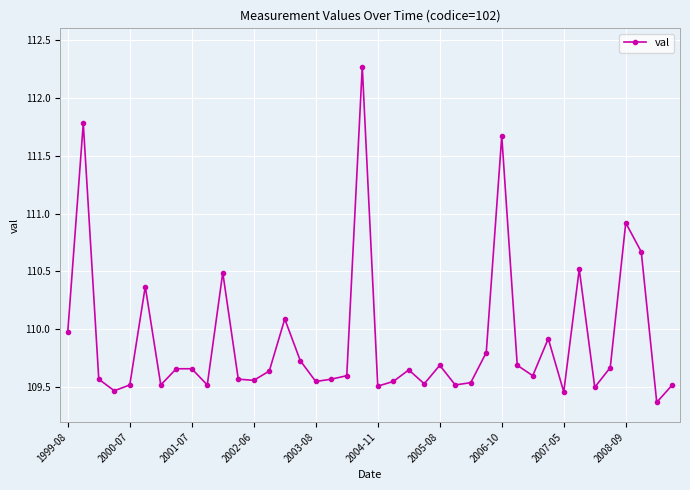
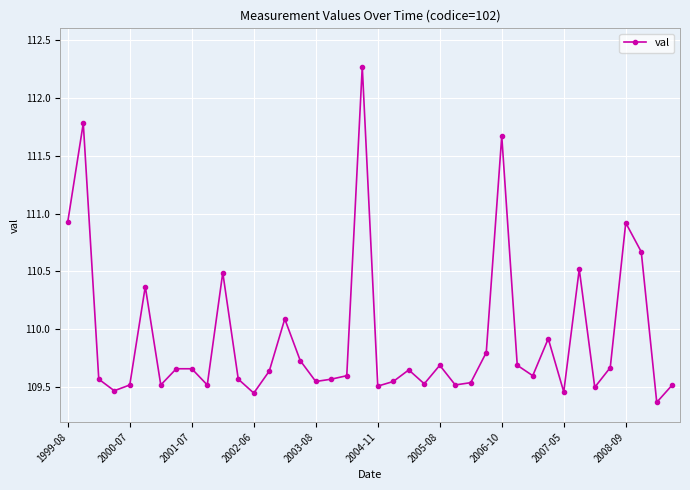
  {
-   "1999-08": 109.98,
+   "1999-08": 110.93,
    "2000-07": 109.52,
    "2001-07": 109.66,
-   "2002-06": 109.56,
+   "2002-06": 109.45,
    "2003-08": 109.55,
    "2006-10": 111.67,
    "2007-05": 109.46,
    "2008-09": 110.92
  }
